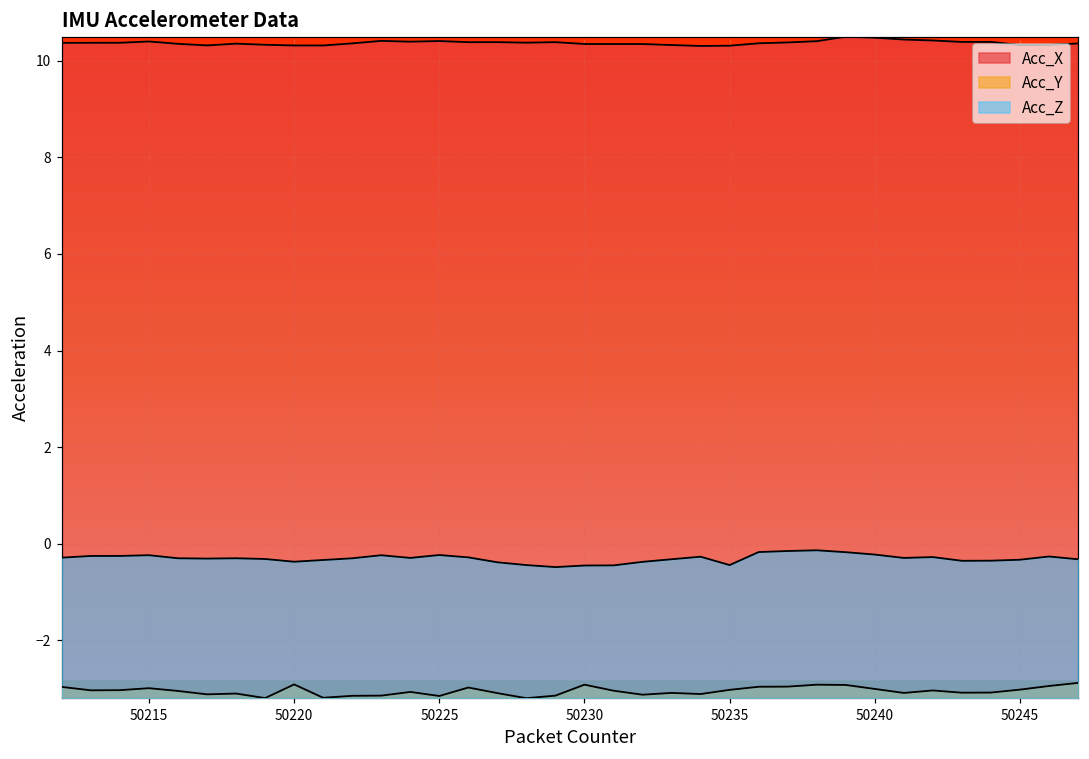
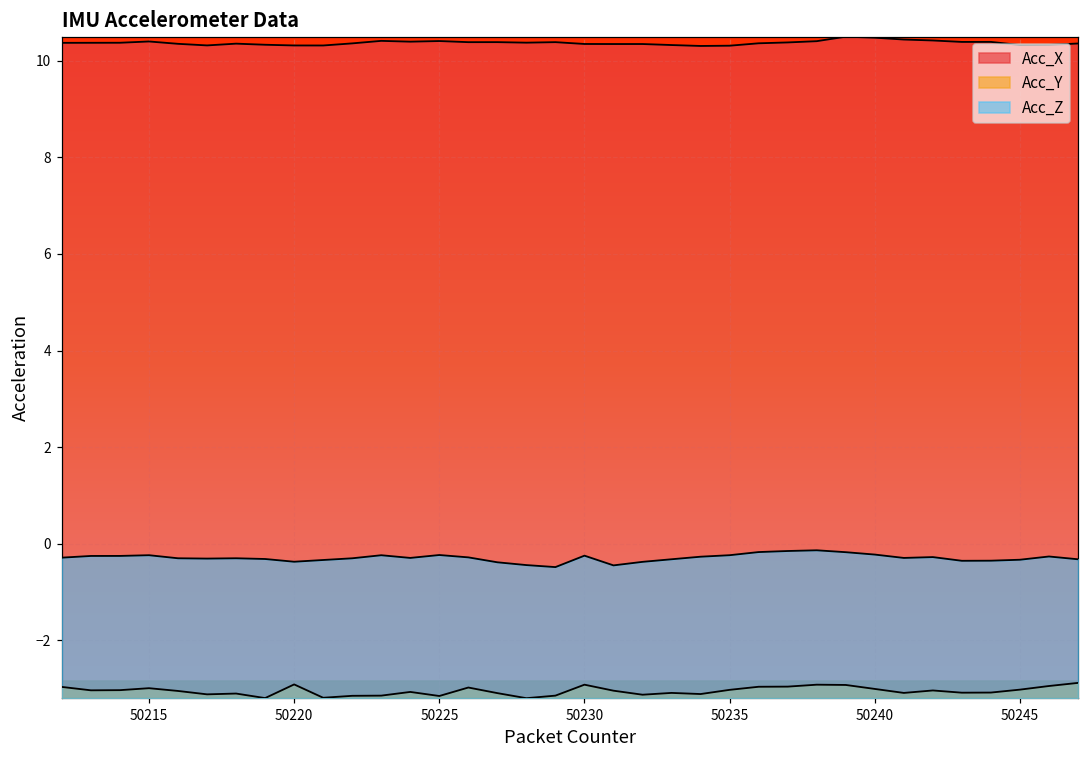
  {
    "Acc_X": {
      "50215": 10.4,
      "50220": 10.3,
      "50225": 10.4,
      "50230": 10.3,
      "50235": 10.3,
      "50240": 10.5
    },
    "Acc_Z": {
      "50215": -0.2,
      "50220": -0.4,
      "50225": -0.2,
-     "50230": -0.5,
-     "50235": -0.4,
+     "50230": -0.2,
+     "50235": -0.2,
      "50240": -0.2,
      "50245": -0.3
    }
  }
